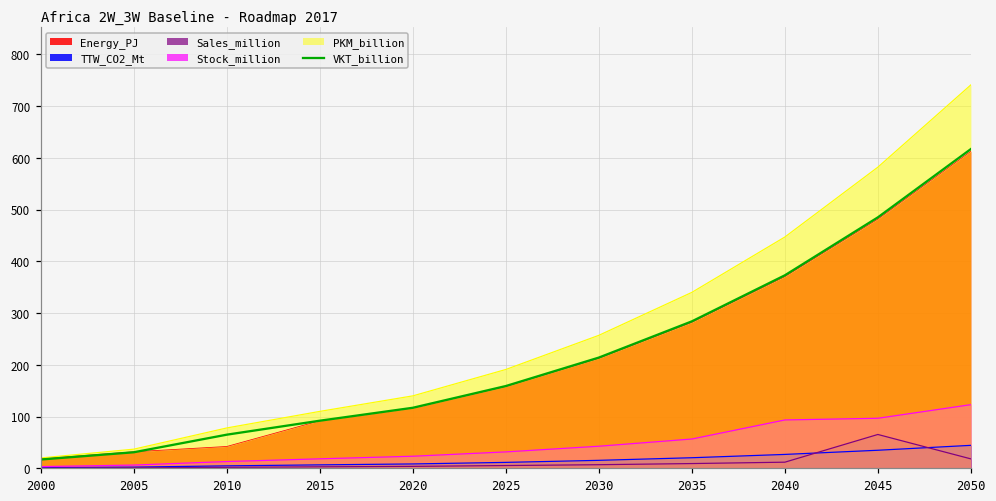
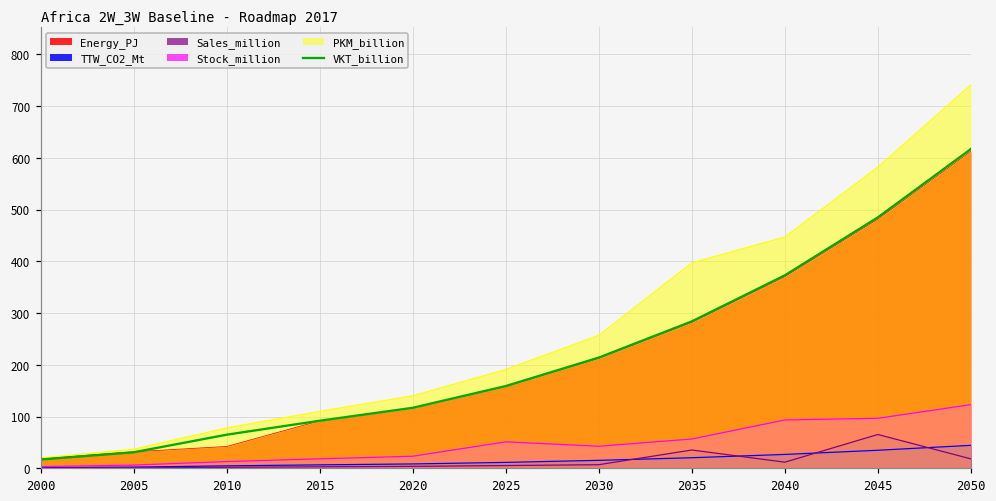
  {
    "Energy_PJ": {
      "2010": 40
    },
    "TTW_CO2_Mt": {
      "2025": 10,
      "2030": 20,
      "2035": 20,
      "2040": 30,
      "2045": 30,
      "2050": 40
    },
    "Sales_million": {
      "2025": 10,
      "2030": 10,
-     "2035": 10,
+     "2035": 40,
      "2040": 10,
      "2045": 70,
      "2050": 20
    },
    "Stock_million": {
      "2010": 10,
      "2015": 20,
      "2020": 20,
-     "2025": 30,
+     "2025": 50,
      "2030": 40,
      "2035": 60,
      "2040": 90,
      "2045": 100,
      "2050": 120
    },
    "PKM_billion": {
      "2010": 80,
      "2015": 110,
      "2020": 140,
      "2025": 190,
      "2030": 260,
-     "2035": 340,
+     "2035": 400,
      "2040": 450,
      "2045": 580,
      "2050": 740
    },
    "VKT_billion": {
      "2010": 70
    }
  }
